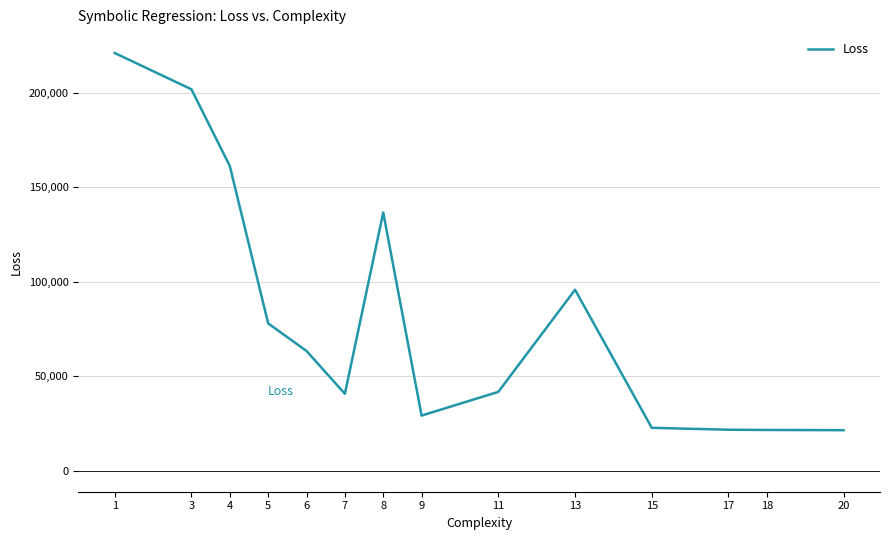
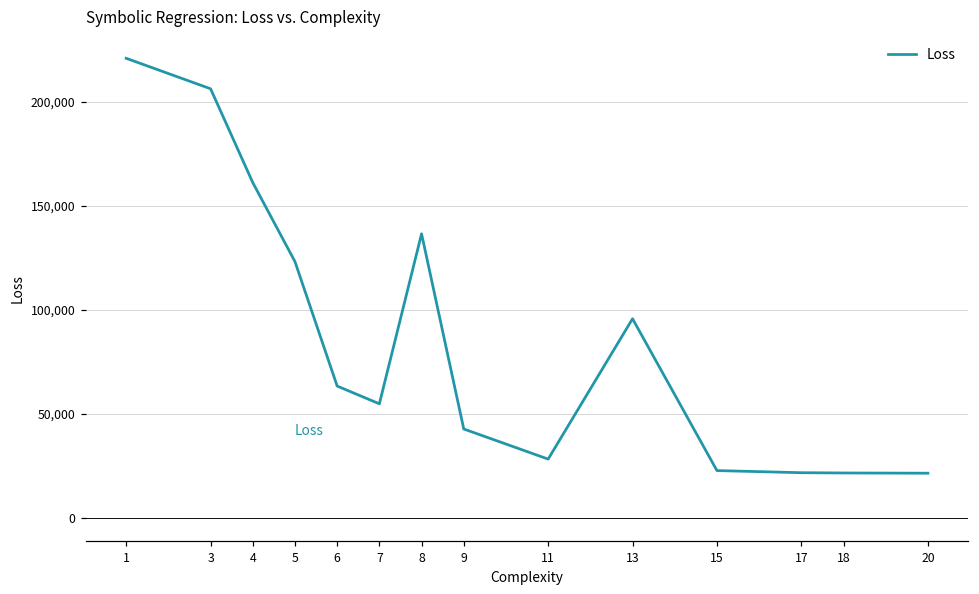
  {
    "1": "221,000",
-   "3": "202,000",
+   "3": "206,000",
    "4": "161,000",
-   "5": "78,000",
+   "5": "123,000",
    "6": "63,000",
-   "7": "41,000",
+   "7": "55,000",
    "8": "137,000",
-   "9": "29,000",
-   "11": "42,000",
+   "9": "43,000",
+   "11": "28,000",
    "13": "96,000",
    "15": "23,000",
    "17": "22,000",
    "18": "22,000",
    "20": "21,000"
  }
